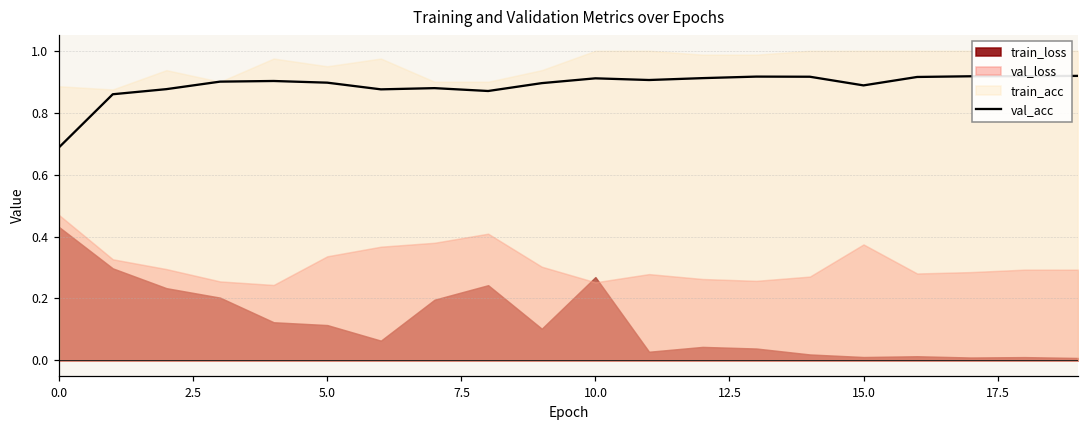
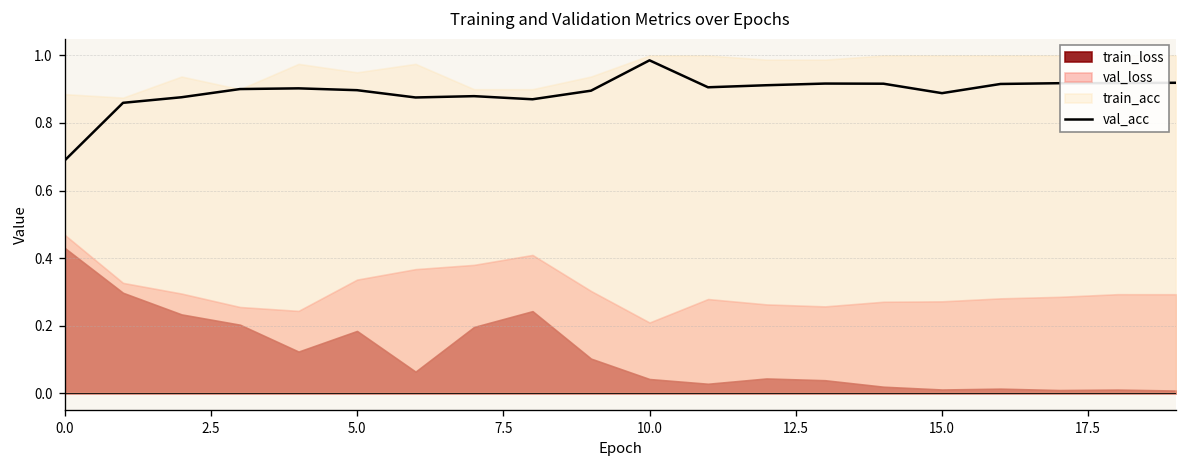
  {
    "val_acc": {
      "0.0": 0.69,
      "5.0": 0.90,
-     "10.0": 0.91,
+     "10.0": 0.99,
      "15.0": 0.89
    },
    "train_loss": {
      "0.0": 0.43,
-     "5.0": 0.11,
-     "10.0": 0.27,
+     "5.0": 0.18,
+     "10.0": 0.04,
      "15.0": 0.01
    },
    "val_loss": {
      "0.0": 0.47,
      "5.0": 0.34,
-     "10.0": 0.25,
-     "15.0": 0.37
+     "10.0": 0.21,
+     "15.0": 0.27
    },
    "train_acc": {
      "0.0": 0.89,
      "5.0": 0.95,
      "10.0": 1.00,
      "15.0": 1.00
    }
  }
